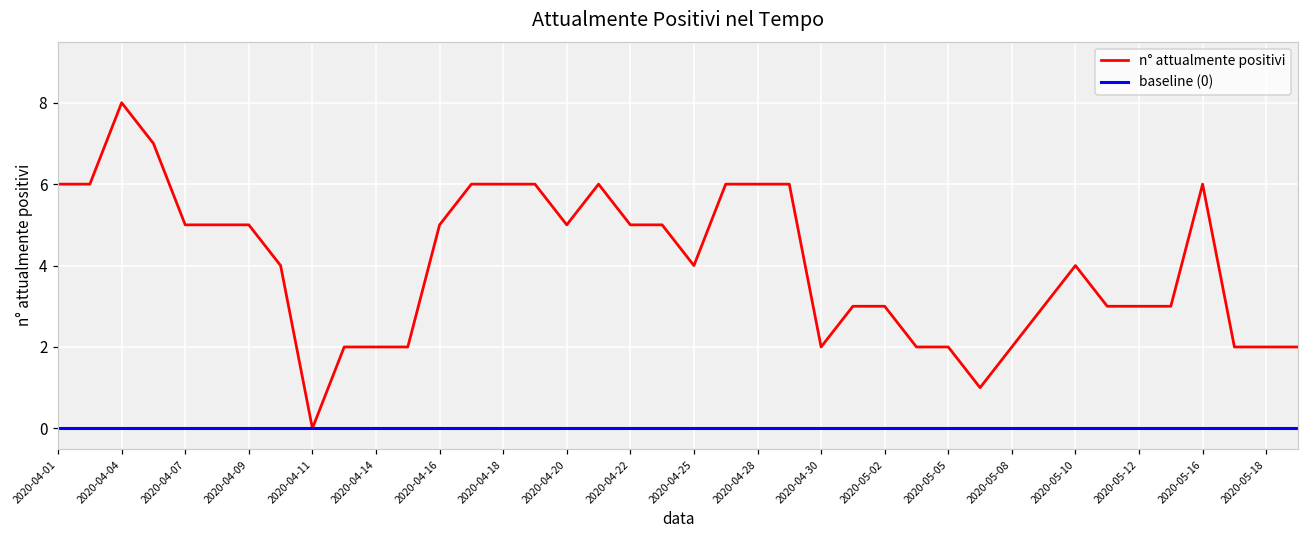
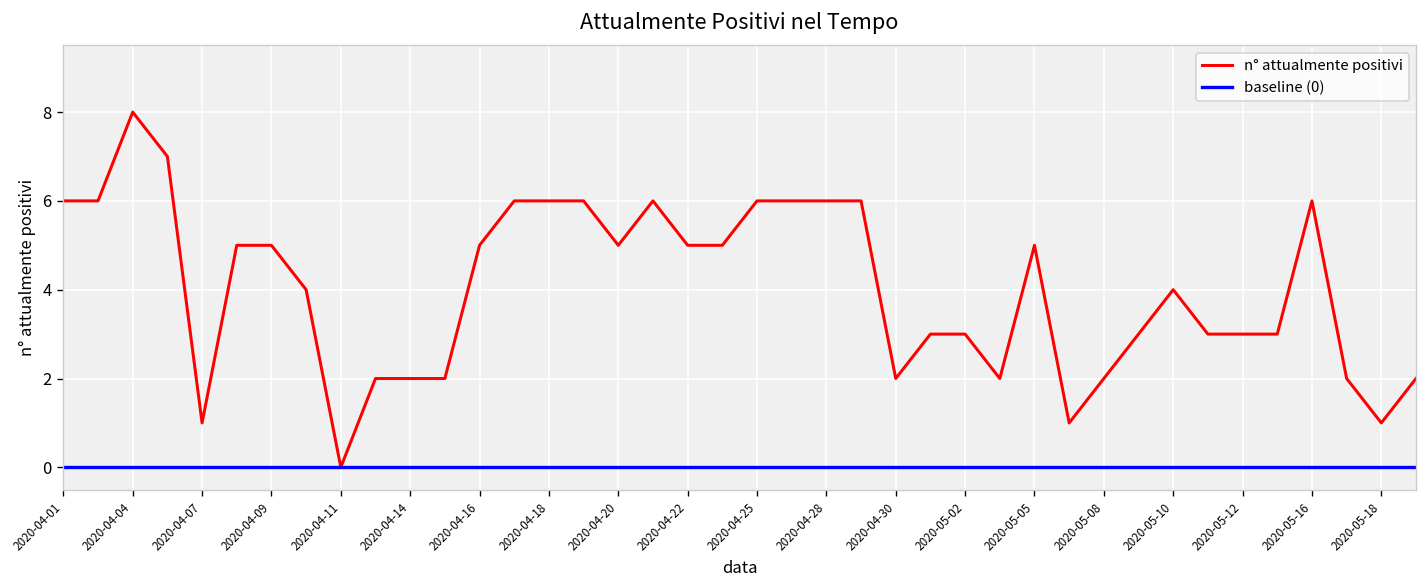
  {
    "2020-04-01": 6,
    "2020-04-04": 8,
-   "2020-04-07": 5,
+   "2020-04-07": 1,
    "2020-04-09": 5,
    "2020-04-11": 0,
    "2020-04-14": 2,
    "2020-04-16": 5,
    "2020-04-18": 6,
    "2020-04-20": 5,
    "2020-04-22": 5,
-   "2020-04-25": 4,
+   "2020-04-25": 6,
    "2020-04-28": 6,
    "2020-04-30": 2,
    "2020-05-02": 3,
-   "2020-05-05": 2,
+   "2020-05-05": 5,
    "2020-05-08": 2,
    "2020-05-10": 4,
    "2020-05-12": 3,
    "2020-05-16": 6,
-   "2020-05-18": 2
+   "2020-05-18": 1
  }
